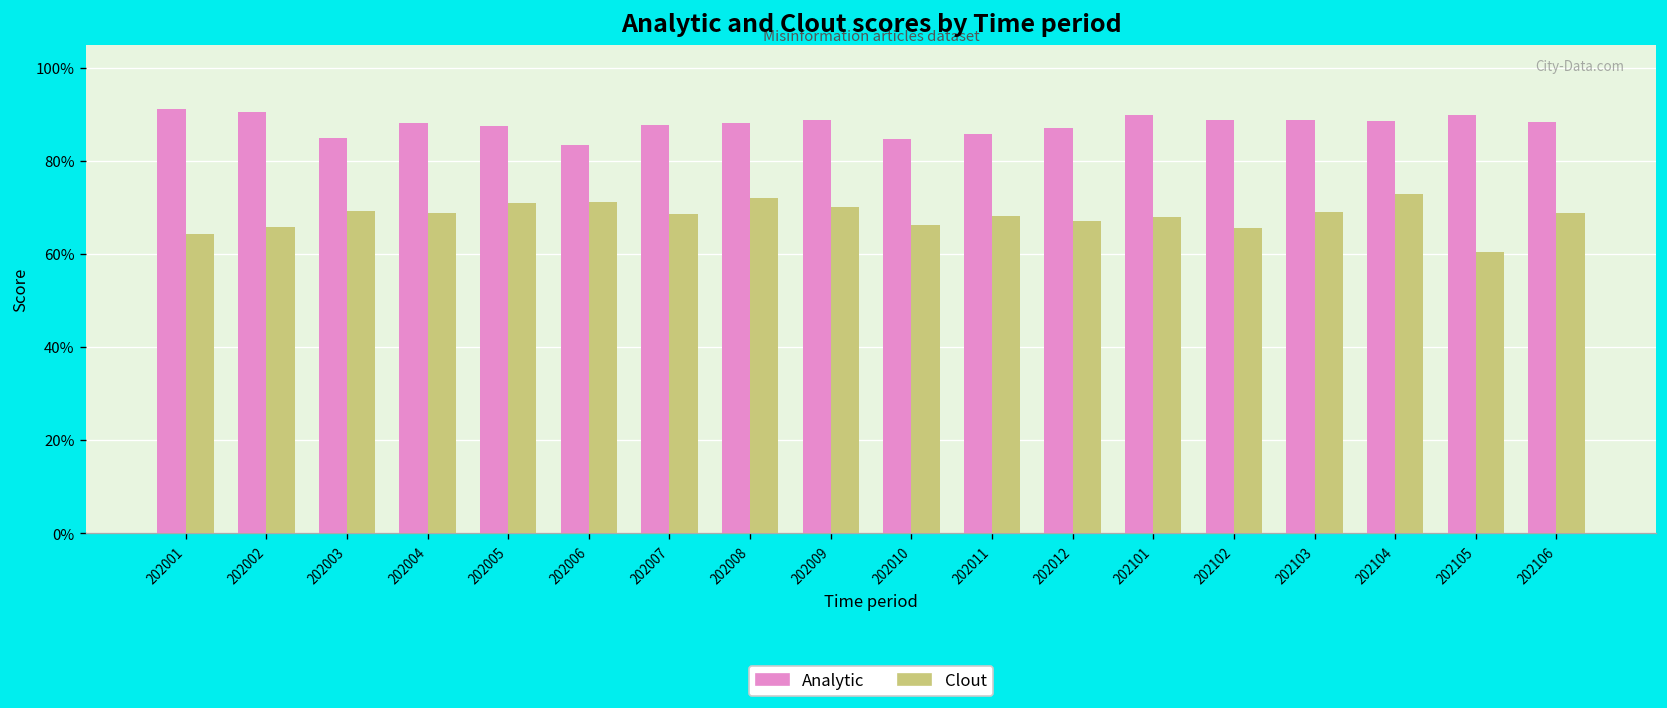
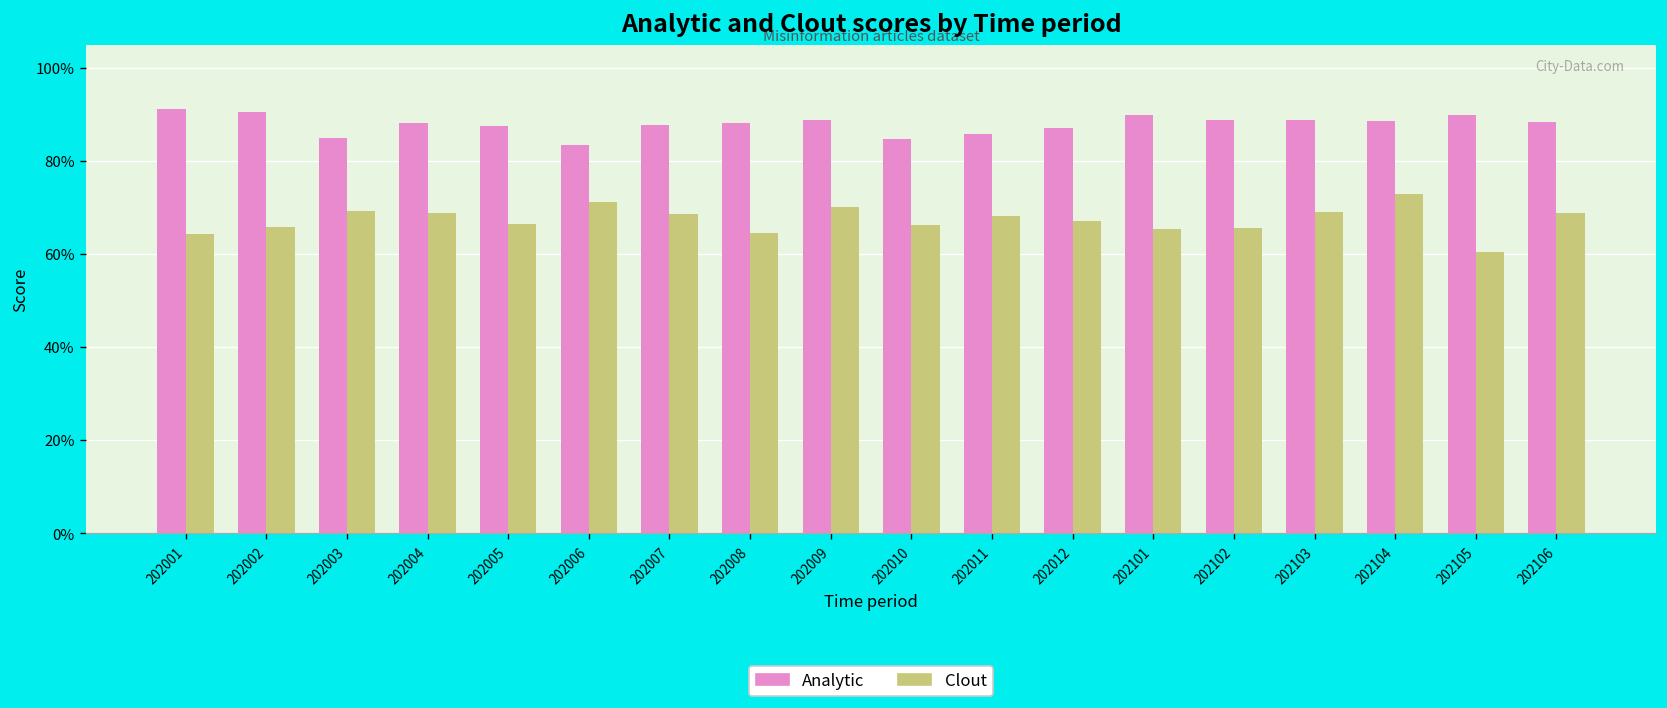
  {
    "Analytic": {
      "202001": "91%",
      "202002": "91%",
      "202003": "85%",
      "202004": "88%",
      "202005": "88%",
      "202006": "83%",
      "202007": "88%",
      "202008": "88%",
      "202009": "89%",
      "202010": "85%",
      "202011": "86%",
      "202012": "87%",
      "202101": "90%",
      "202102": "89%",
      "202103": "89%",
      "202104": "89%",
      "202105": "90%",
      "202106": "88%"
    },
    "Clout": {
      "202001": "64%",
      "202002": "66%",
      "202003": "69%",
      "202004": "69%",
-     "202005": "71%",
+     "202005": "67%",
      "202006": "71%",
      "202007": "69%",
-     "202008": "72%",
+     "202008": "65%",
      "202009": "70%",
      "202010": "66%",
      "202011": "68%",
      "202012": "67%",
-     "202101": "68%",
+     "202101": "65%",
      "202102": "66%",
      "202103": "69%",
      "202104": "73%",
      "202105": "60%",
      "202106": "69%"
    }
  }
